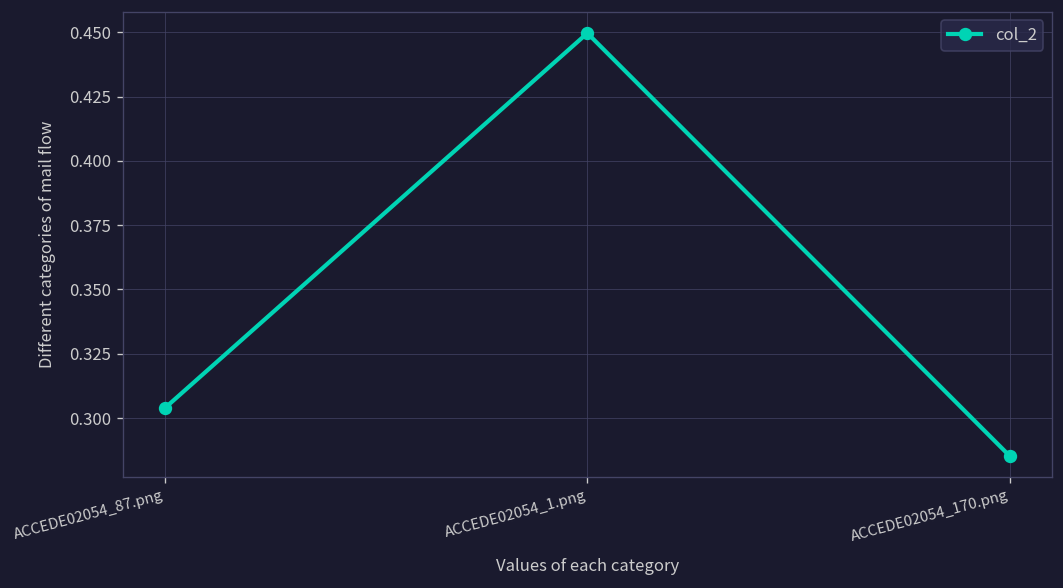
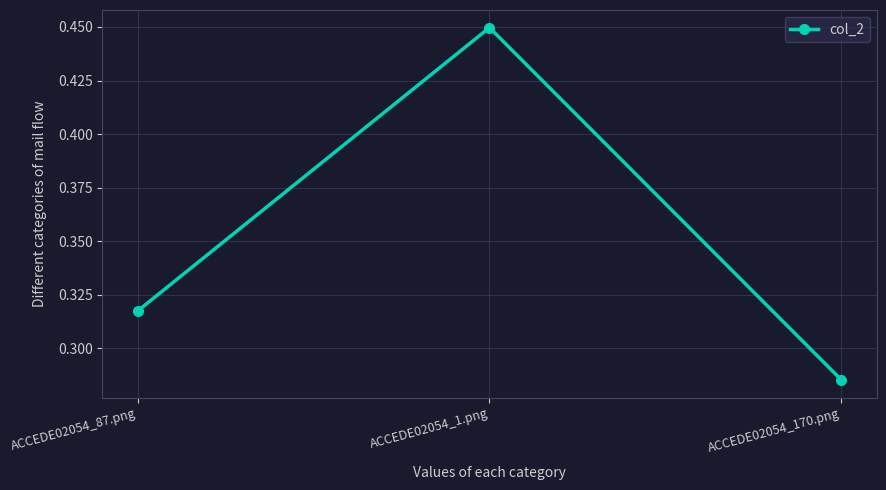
  {
-   "ACCEDE02054_87.png": 0.304,
+   "ACCEDE02054_87.png": 0.317,
    "ACCEDE02054_1.png": 0.450,
    "ACCEDE02054_170.png": 0.285
  }
